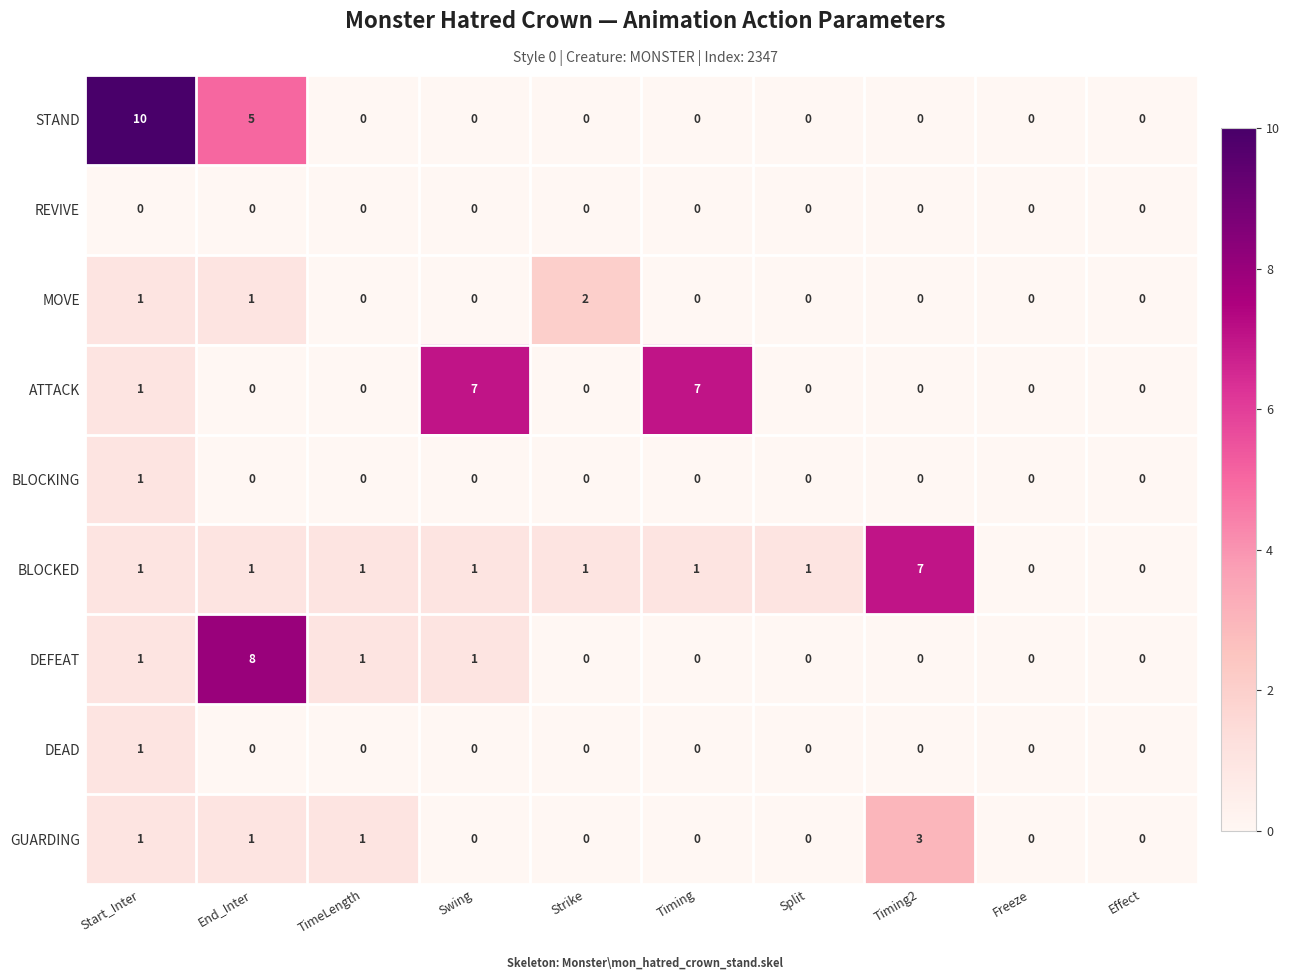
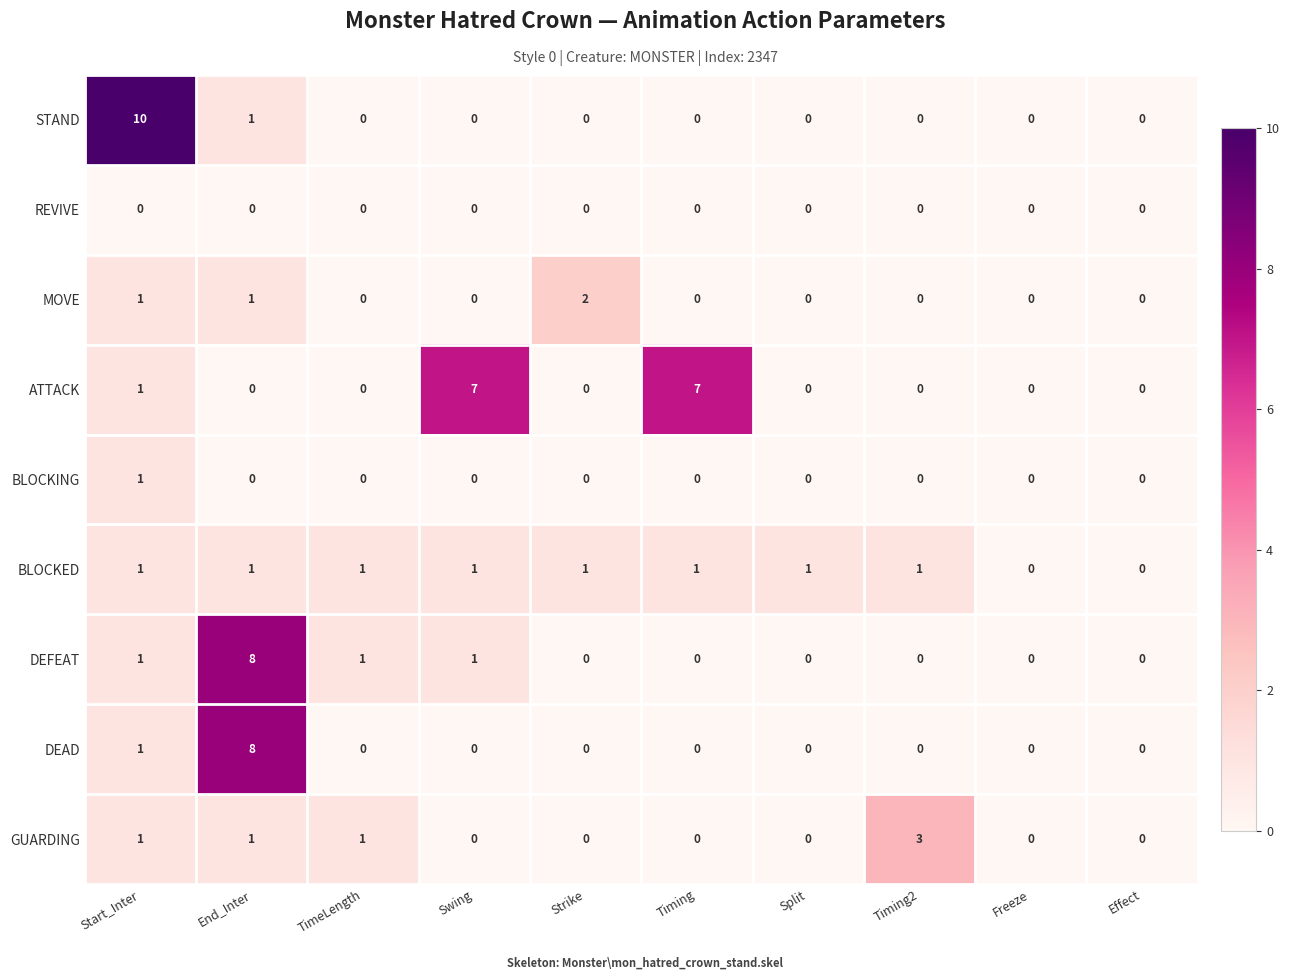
  {
    "STAND": {
      "Start_Inter": 10,
-     "End_Inter": 5,
+     "End_Inter": 1,
      "TimeLength": 0,
      "Swing": 0,
      "Strike": 0,
      "Timing": 0,
      "Split": 0,
      "Timing2": 0,
      "Freeze": 0,
      "Effect": 0
    },
    "REVIVE": {
      "Start_Inter": 0,
      "End_Inter": 0,
      "TimeLength": 0,
      "Swing": 0,
      "Strike": 0,
      "Timing": 0,
      "Split": 0,
      "Timing2": 0,
      "Freeze": 0,
      "Effect": 0
    },
    "MOVE": {
      "Start_Inter": 1,
      "End_Inter": 1,
      "TimeLength": 0,
      "Swing": 0,
      "Strike": 2,
      "Timing": 0,
      "Split": 0,
      "Timing2": 0,
      "Freeze": 0,
      "Effect": 0
    },
    "ATTACK": {
      "Start_Inter": 1,
      "End_Inter": 0,
      "TimeLength": 0,
      "Swing": 7,
      "Strike": 0,
      "Timing": 7,
      "Split": 0,
      "Timing2": 0,
      "Freeze": 0,
      "Effect": 0
    },
    "BLOCKING": {
      "Start_Inter": 1,
      "End_Inter": 0,
      "TimeLength": 0,
      "Swing": 0,
      "Strike": 0,
      "Timing": 0,
      "Split": 0,
      "Timing2": 0,
      "Freeze": 0,
      "Effect": 0
    },
    "BLOCKED": {
      "Start_Inter": 1,
      "End_Inter": 1,
      "TimeLength": 1,
      "Swing": 1,
      "Strike": 1,
      "Timing": 1,
      "Split": 1,
-     "Timing2": 7,
+     "Timing2": 1,
      "Freeze": 0,
      "Effect": 0
    },
    "DEFEAT": {
      "Start_Inter": 1,
      "End_Inter": 8,
      "TimeLength": 1,
      "Swing": 1,
      "Strike": 0,
      "Timing": 0,
      "Split": 0,
      "Timing2": 0,
      "Freeze": 0,
      "Effect": 0
    },
    "DEAD": {
      "Start_Inter": 1,
-     "End_Inter": 0,
+     "End_Inter": 8,
      "TimeLength": 0,
      "Swing": 0,
      "Strike": 0,
      "Timing": 0,
      "Split": 0,
      "Timing2": 0,
      "Freeze": 0,
      "Effect": 0
    },
    "GUARDING": {
      "Start_Inter": 1,
      "End_Inter": 1,
      "TimeLength": 1,
      "Swing": 0,
      "Strike": 0,
      "Timing": 0,
      "Split": 0,
      "Timing2": 3,
      "Freeze": 0,
      "Effect": 0
    }
  }
